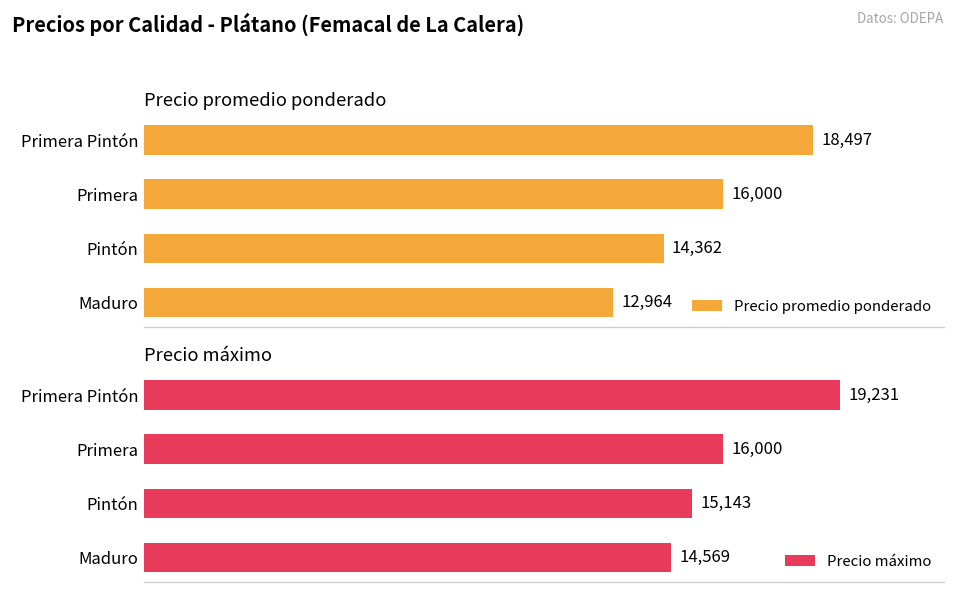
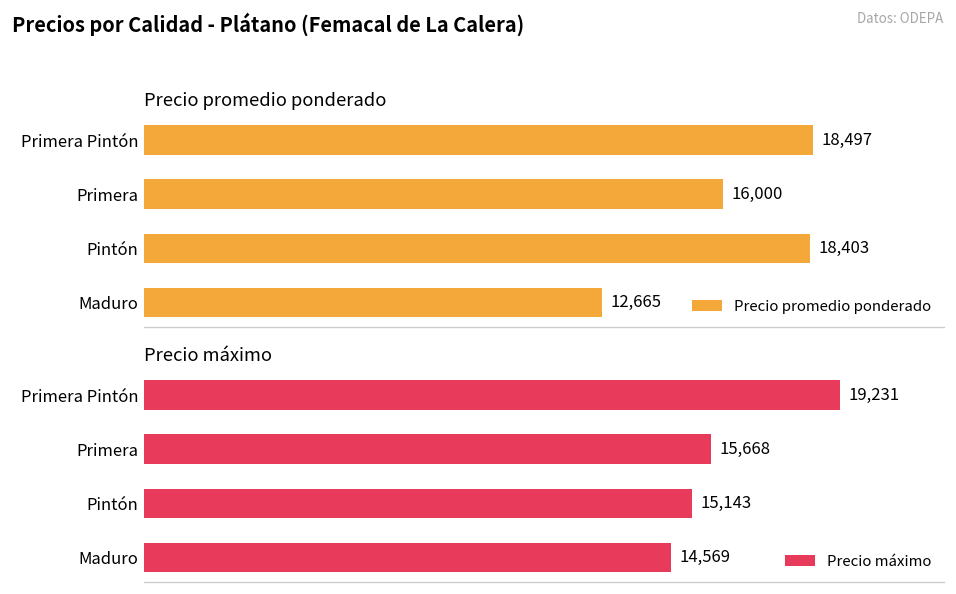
  {
    "Precio promedio ponderado": {
      "Primera Pintón": "18,497",
      "Primera": "16,000",
-     "Pintón": "14,362",
-     "Maduro": "12,964"
+     "Pintón": "18,403",
+     "Maduro": "12,665"
    },
    "Precio máximo": {
      "Primera Pintón": "19,231",
-     "Primera": "16,000",
+     "Primera": "15,668",
      "Pintón": "15,143",
      "Maduro": "14,569"
    }
  }
